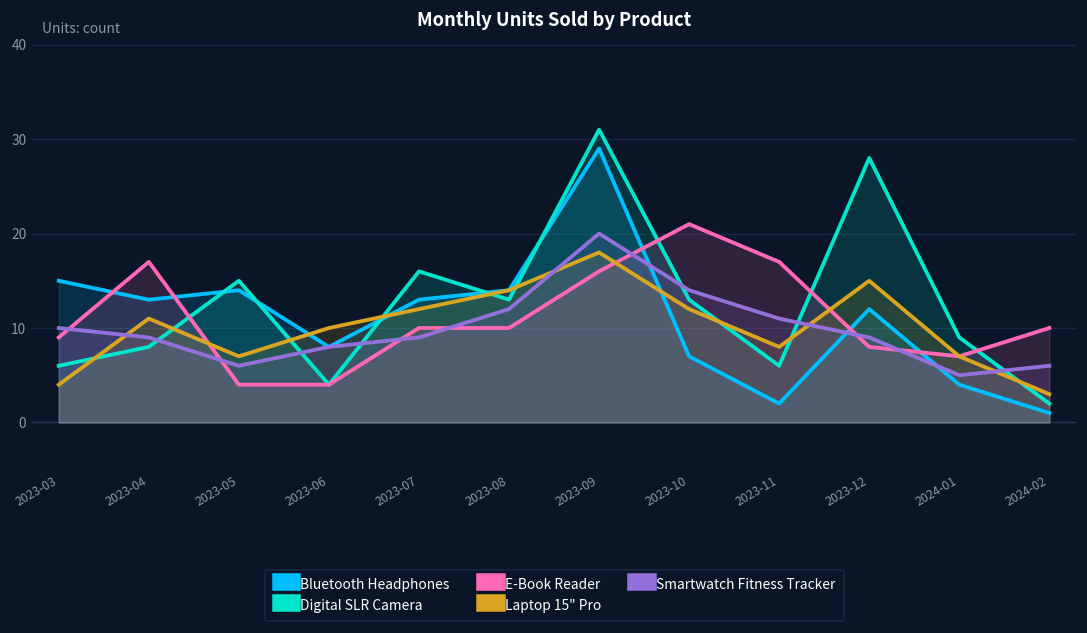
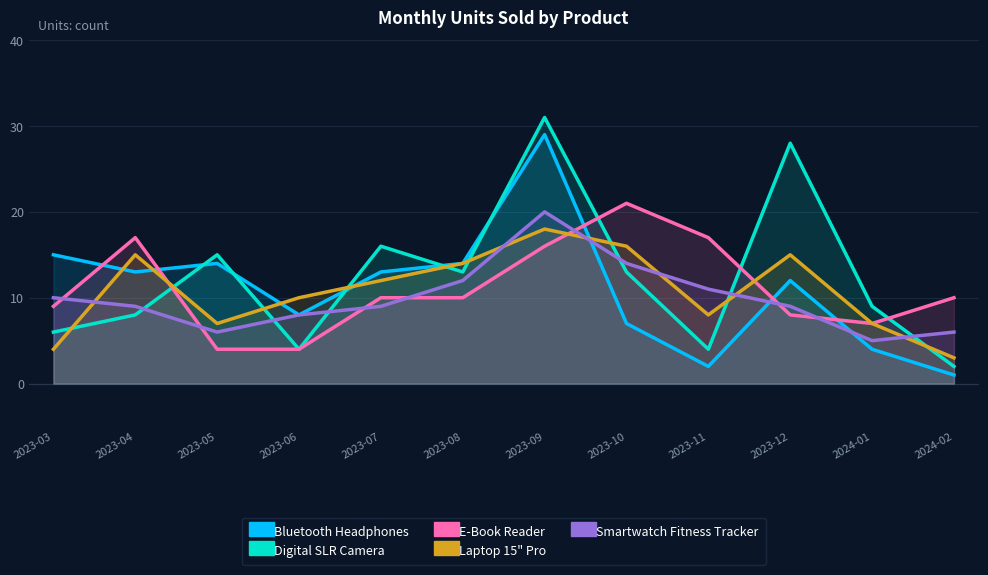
  {
    "Bluetooth Headphones": {
      "2023-03": 15,
      "2023-04": 13,
      "2023-05": 14,
      "2023-07": 13,
      "2023-09": 29,
      "2023-10": 7,
      "2023-11": 2,
      "2023-12": 12,
      "2024-01": 4,
      "2024-02": 1
    },
    "Digital SLR Camera": {
      "2023-03": 6,
      "2023-04": 8,
      "2023-05": 15,
      "2023-07": 16,
      "2023-08": 13,
      "2023-09": 31,
      "2023-10": 13,
-     "2023-11": 6,
+     "2023-11": 4,
      "2023-12": 28,
      "2024-01": 9,
      "2024-02": 2
    },
    "E-Book Reader": {
      "2023-03": 9,
      "2023-04": 17,
      "2023-05": 4,
      "2023-07": 10,
      "2023-08": 10,
      "2023-09": 16,
      "2023-10": 21,
      "2023-11": 17,
      "2023-12": 8,
      "2024-02": 10
    },
    "Laptop 15\" Pro": {
      "2023-03": 4,
-     "2023-04": 11,
+     "2023-04": 15,
      "2023-05": 7,
      "2023-06": 10,
      "2023-07": 12,
      "2023-09": 18,
-     "2023-10": 12,
+     "2023-10": 16,
      "2023-11": 8,
      "2023-12": 15,
      "2024-02": 3
    },
    "Smartwatch Fitness Tracker": {
      "2023-03": 10,
      "2023-04": 9,
      "2023-05": 6,
      "2023-07": 9,
      "2023-08": 12,
      "2023-09": 20,
      "2023-10": 14,
      "2023-11": 11,
      "2023-12": 9,
      "2024-01": 5,
      "2024-02": 6
    }
  }
